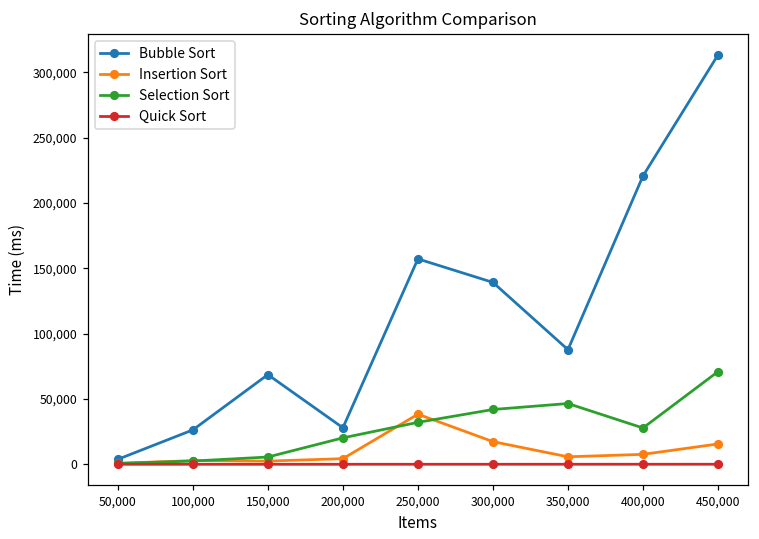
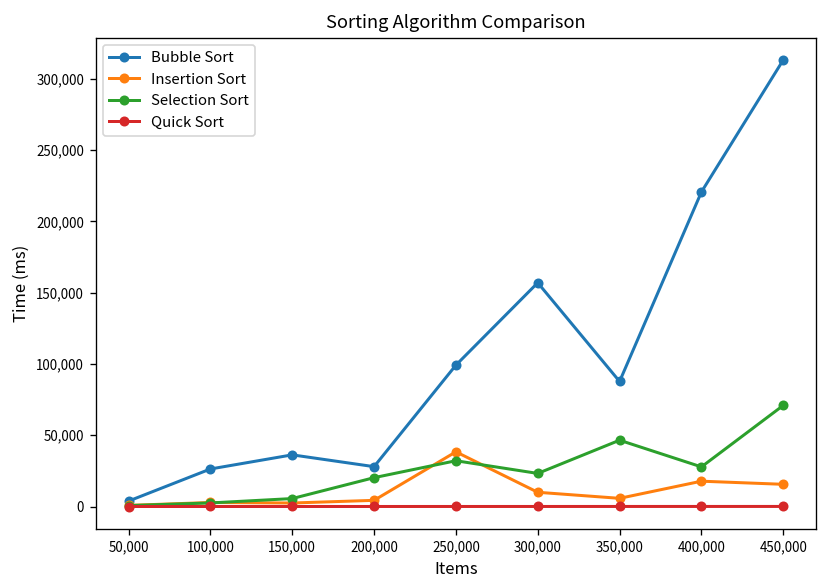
  {
    "Bubble Sort": {
      "50,000": "4,000",
      "100,000": "26,000",
-     "150,000": "69,000",
+     "150,000": "36,000",
      "200,000": "28,000",
-     "250,000": "157,000",
-     "300,000": "139,000",
+     "250,000": "99,000",
+     "300,000": "157,000",
      "350,000": "88,000",
      "400,000": "221,000",
      "450,000": "313,000"
    },
    "Insertion Sort": {
      "150,000": "2,000",
      "200,000": "4,000",
      "250,000": "38,000",
-     "300,000": "17,000",
+     "300,000": "10,000",
      "350,000": "6,000",
-     "400,000": "8,000",
+     "400,000": "18,000",
      "450,000": "16,000"
    },
    "Selection Sort": {
      "150,000": "6,000",
      "200,000": "20,000",
      "250,000": "32,000",
-     "300,000": "42,000",
+     "300,000": "23,000",
      "350,000": "47,000",
      "400,000": "28,000",
      "450,000": "71,000"
    },
    "Quick Sort": {
      "100,000": "0",
      "150,000": "0",
      "200,000": "0",
      "250,000": "0",
      "300,000": "0",
      "350,000": "0",
      "400,000": "0",
      "450,000": "0"
    }
  }
